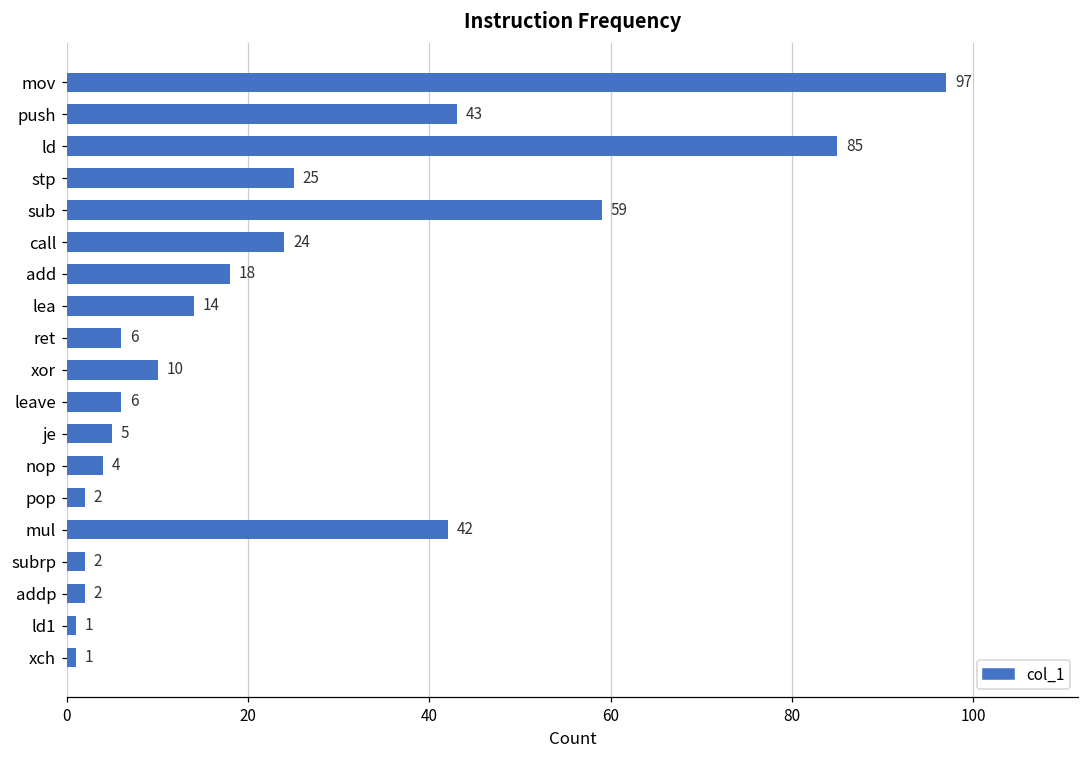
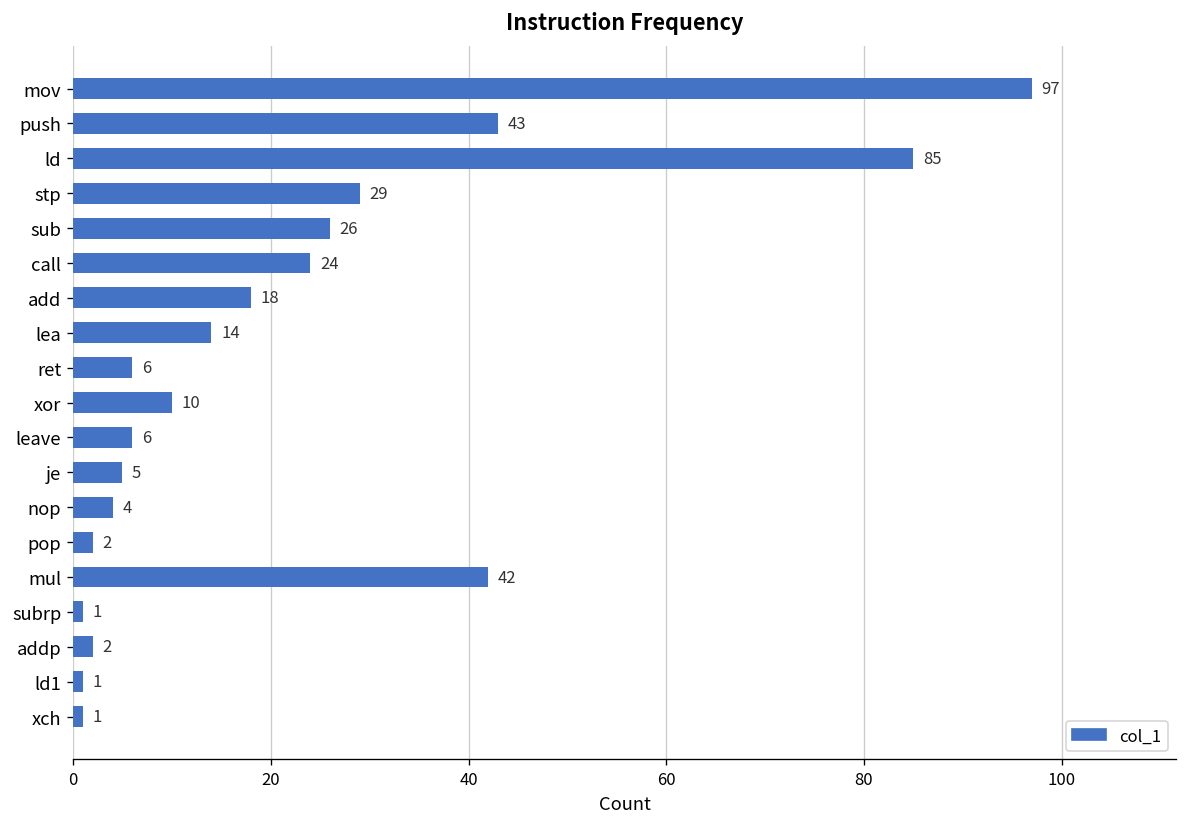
  {
    "mov": 97,
    "push": 43,
    "ld": 85,
-   "stp": 25,
-   "sub": 59,
+   "stp": 29,
+   "sub": 26,
    "call": 24,
    "add": 18,
    "lea": 14,
    "ret": 6,
    "xor": 10,
    "leave": 6,
    "je": 5,
    "nop": 4,
    "pop": 2,
    "mul": 42,
-   "subrp": 2,
+   "subrp": 1,
    "addp": 2,
    "ld1": 1,
    "xch": 1
  }
